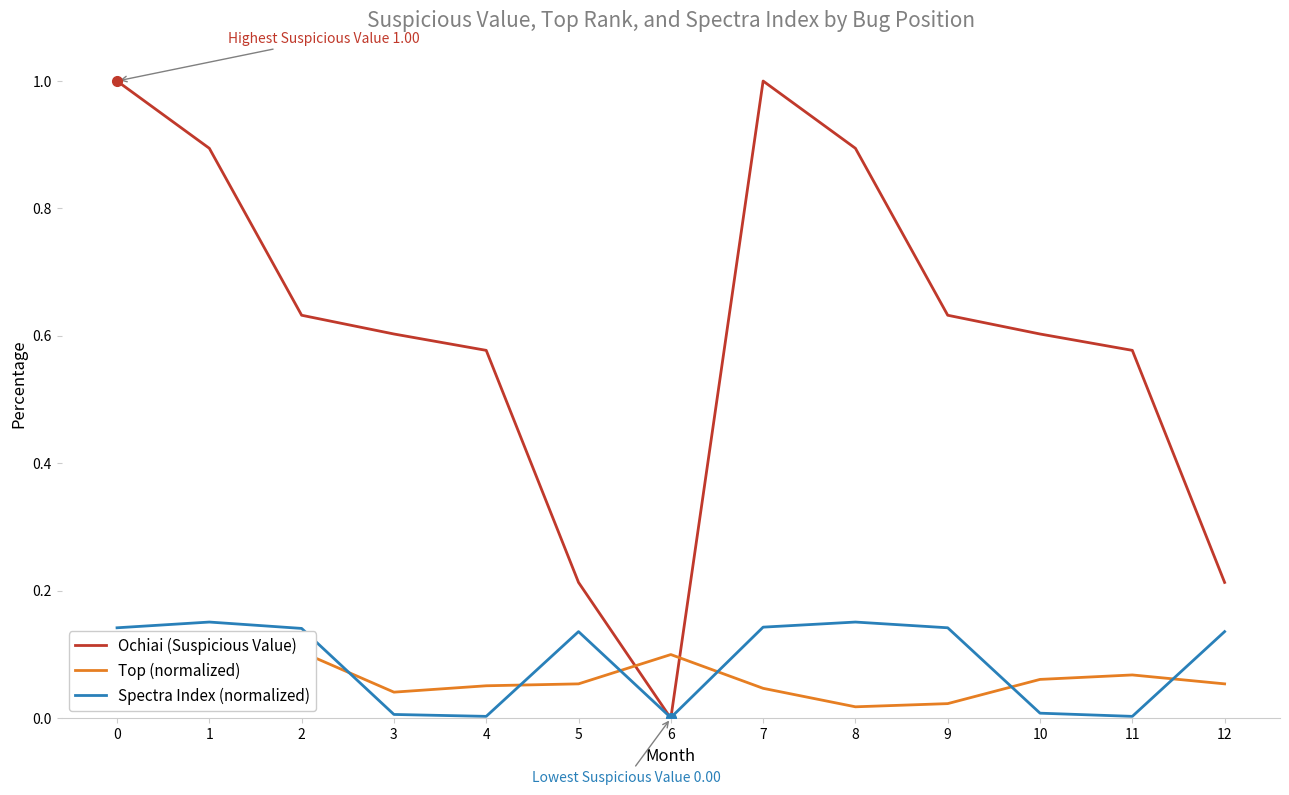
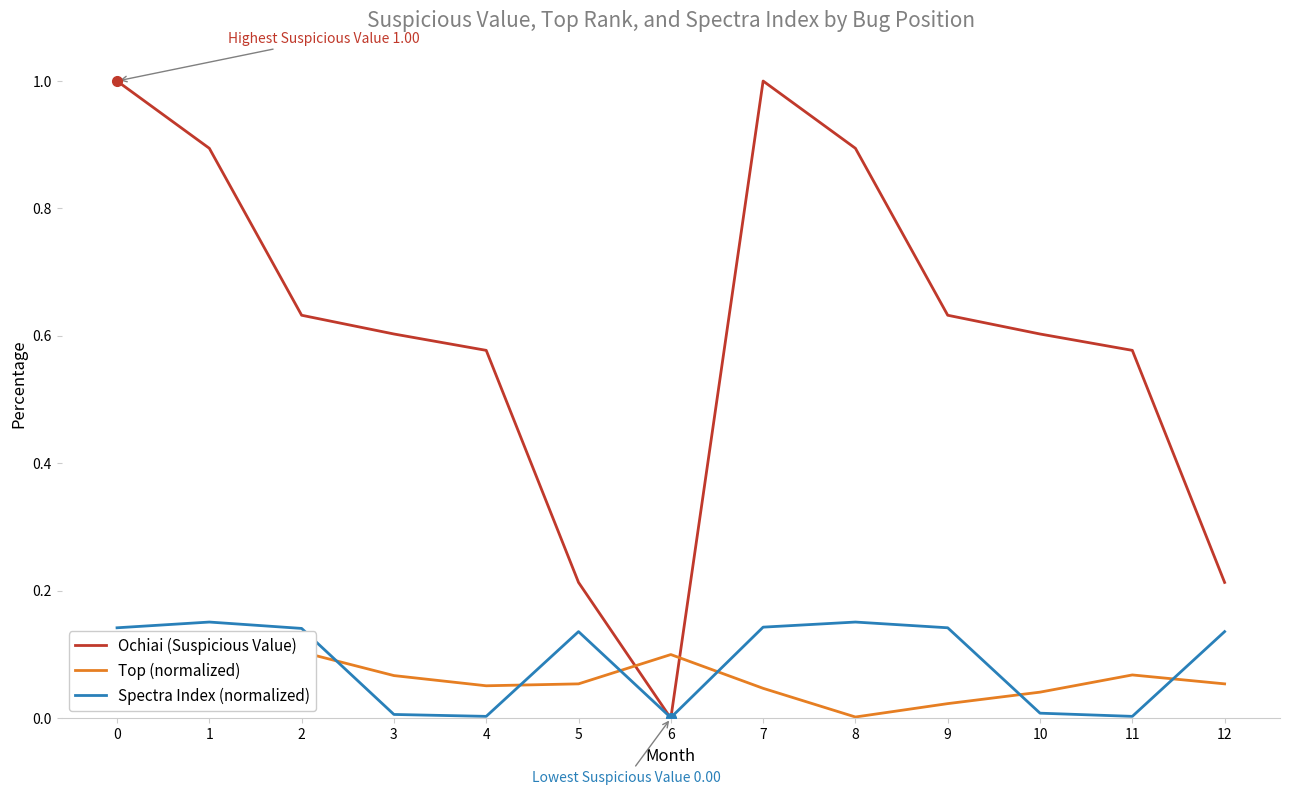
  {
    "Top (normalized)": {
-     "3": 0.04,
+     "3": 0.07,
      "4": 0.05,
      "5": 0.05,
      "6": 0.10,
      "7": 0.05,
-     "8": 0.02,
+     "8": 0.00,
      "9": 0.02,
-     "10": 0.06,
+     "10": 0.04,
      "11": 0.07,
      "12": 0.05
    }
  }
